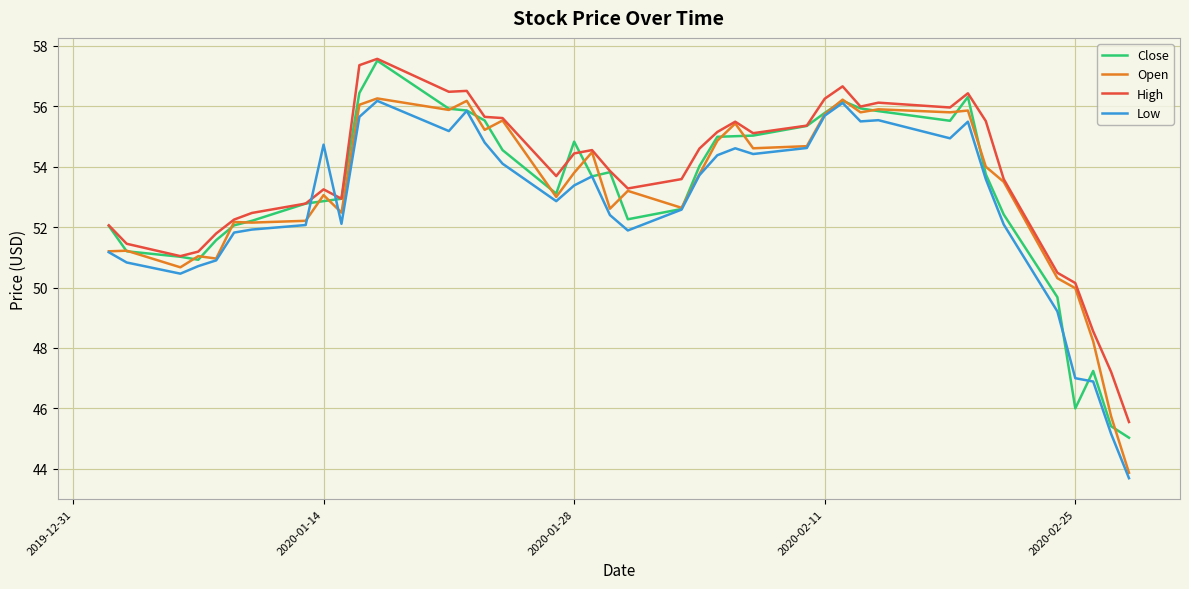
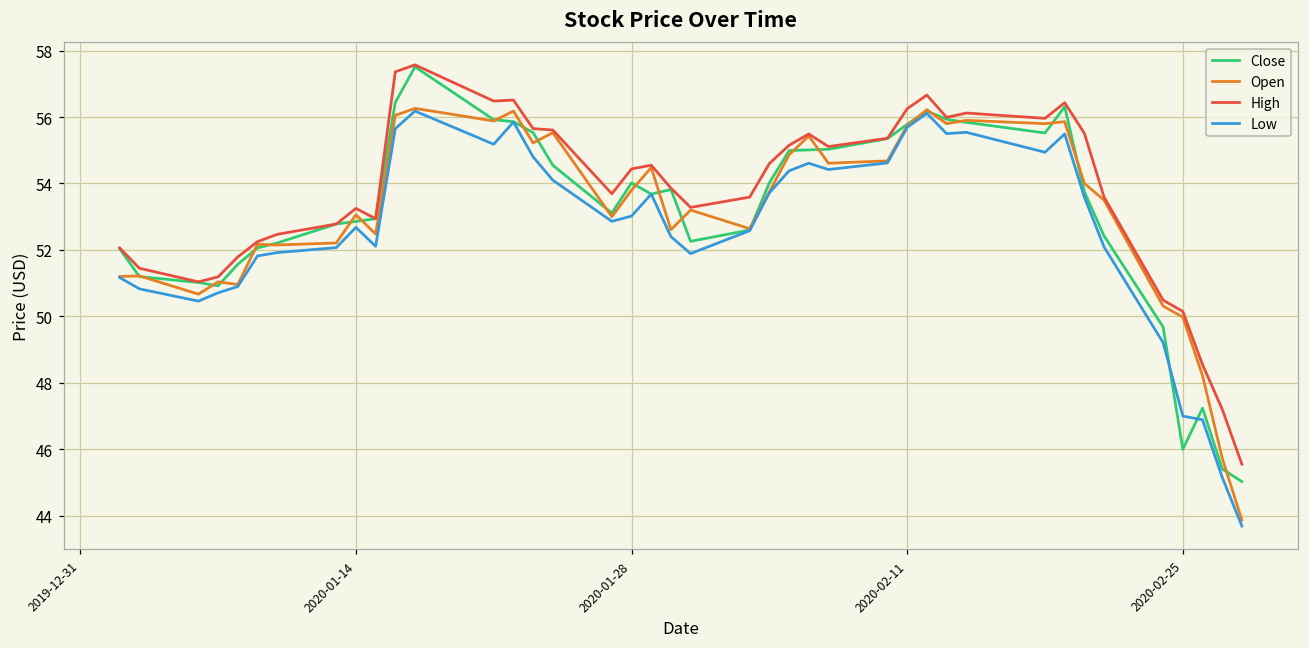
  {
    "Close": {
      "2020-01-14": 52.9,
-     "2020-01-28": 54.8,
+     "2020-01-28": 54.0,
      "2020-02-25": 46.0
    },
    "Low": {
-     "2020-01-14": 54.7,
-     "2020-01-28": 53.4,
+     "2020-01-14": 52.7,
+     "2020-01-28": 53.0,
      "2020-02-25": 47.0
    }
  }
